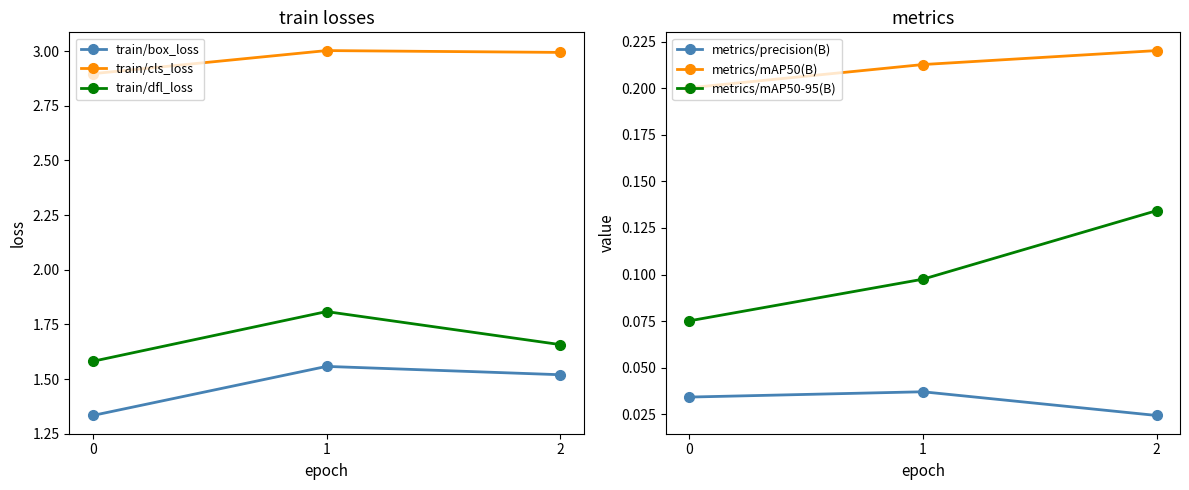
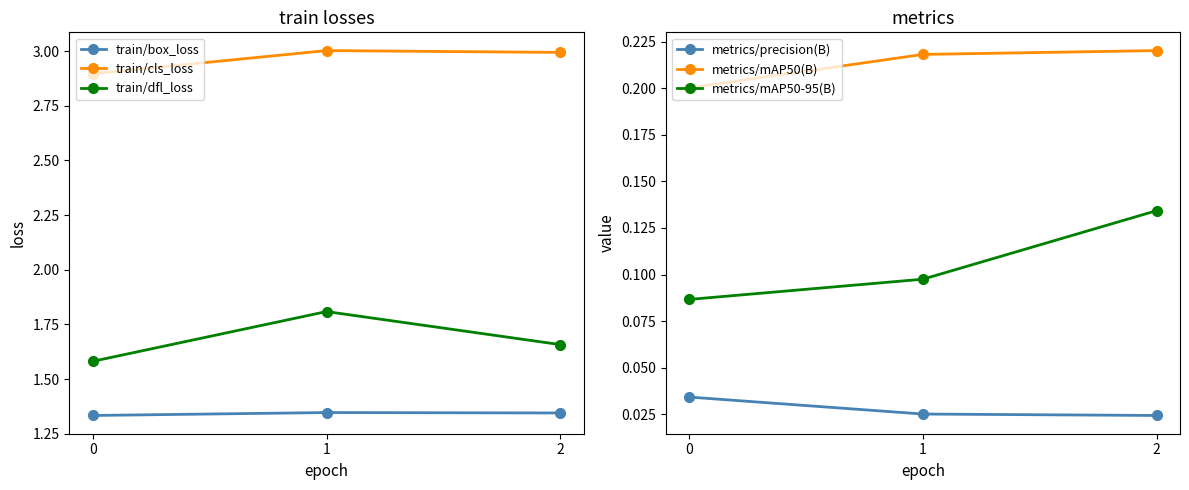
  {
    "train losses": {
      "train/box_loss": {
        "0": 1.33,
-       "1": 1.56,
-       "2": 1.52
+       "1": 1.35,
+       "2": 1.34
      },
      "train/cls_loss": {
        "1": 3.00,
        "2": 2.99
      },
      "train/dfl_loss": {
        "0": 1.58,
        "1": 1.81,
        "2": 1.66
      }
    },
    "metrics": {
      "metrics/precision(B)": {
        "0": 0.034,
-       "1": 0.037,
+       "1": 0.025,
        "2": 0.024
      },
      "metrics/mAP50(B)": {
-       "1": 0.213,
+       "1": 0.218,
        "2": 0.220
      },
      "metrics/mAP50-95(B)": {
-       "0": 0.075,
+       "0": 0.087,
        "1": 0.097,
        "2": 0.134
      }
    }
  }
